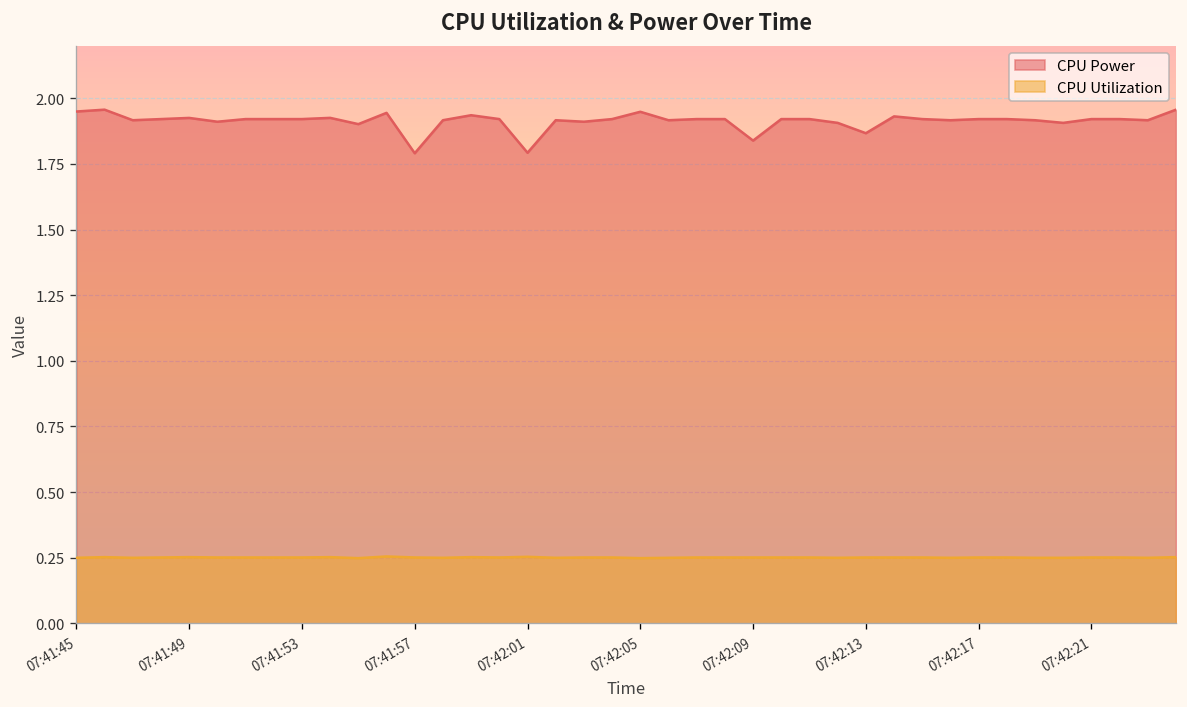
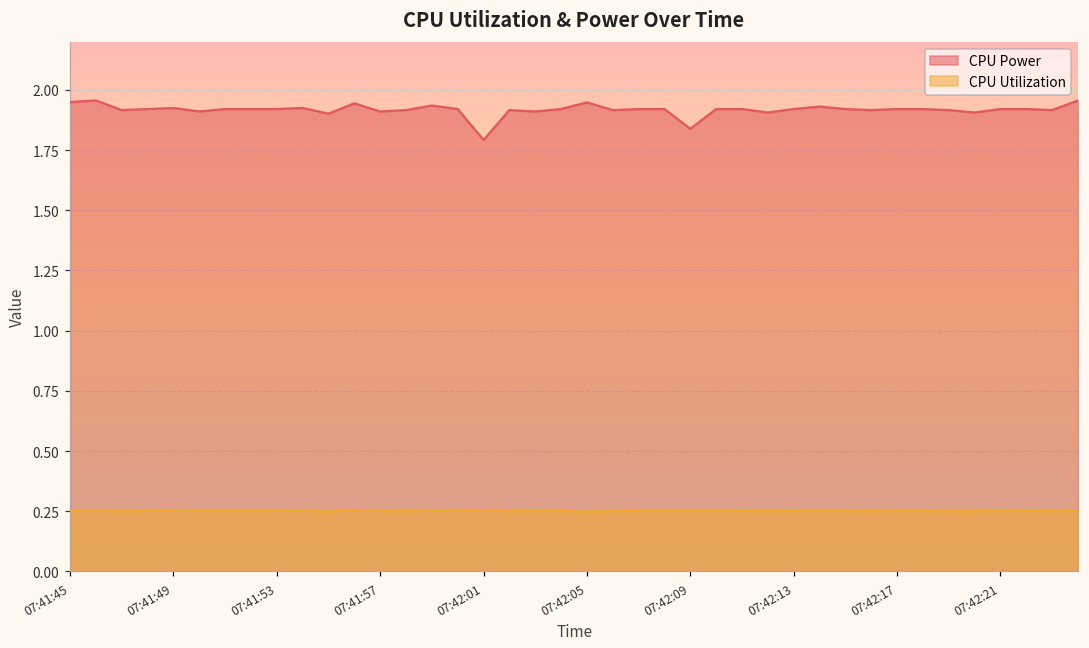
  {
    "CPU Power": {
      "07:41:45": 1.95,
      "07:41:49": 1.92,
      "07:41:53": 1.92,
-     "07:41:57": 1.79,
+     "07:41:57": 1.91,
      "07:42:01": 1.79,
      "07:42:05": 1.95,
      "07:42:09": 1.84,
-     "07:42:13": 1.87,
+     "07:42:13": 1.92,
      "07:42:17": 1.92,
      "07:42:21": 1.92
    },
    "CPU Utilization": {
      "07:41:45": 0.25,
      "07:41:49": 0.25,
      "07:41:53": 0.25,
      "07:41:57": 0.25,
      "07:42:01": 0.25,
      "07:42:05": 0.25,
      "07:42:09": 0.25,
      "07:42:13": 0.25,
      "07:42:17": 0.25,
      "07:42:21": 0.25
    }
  }
